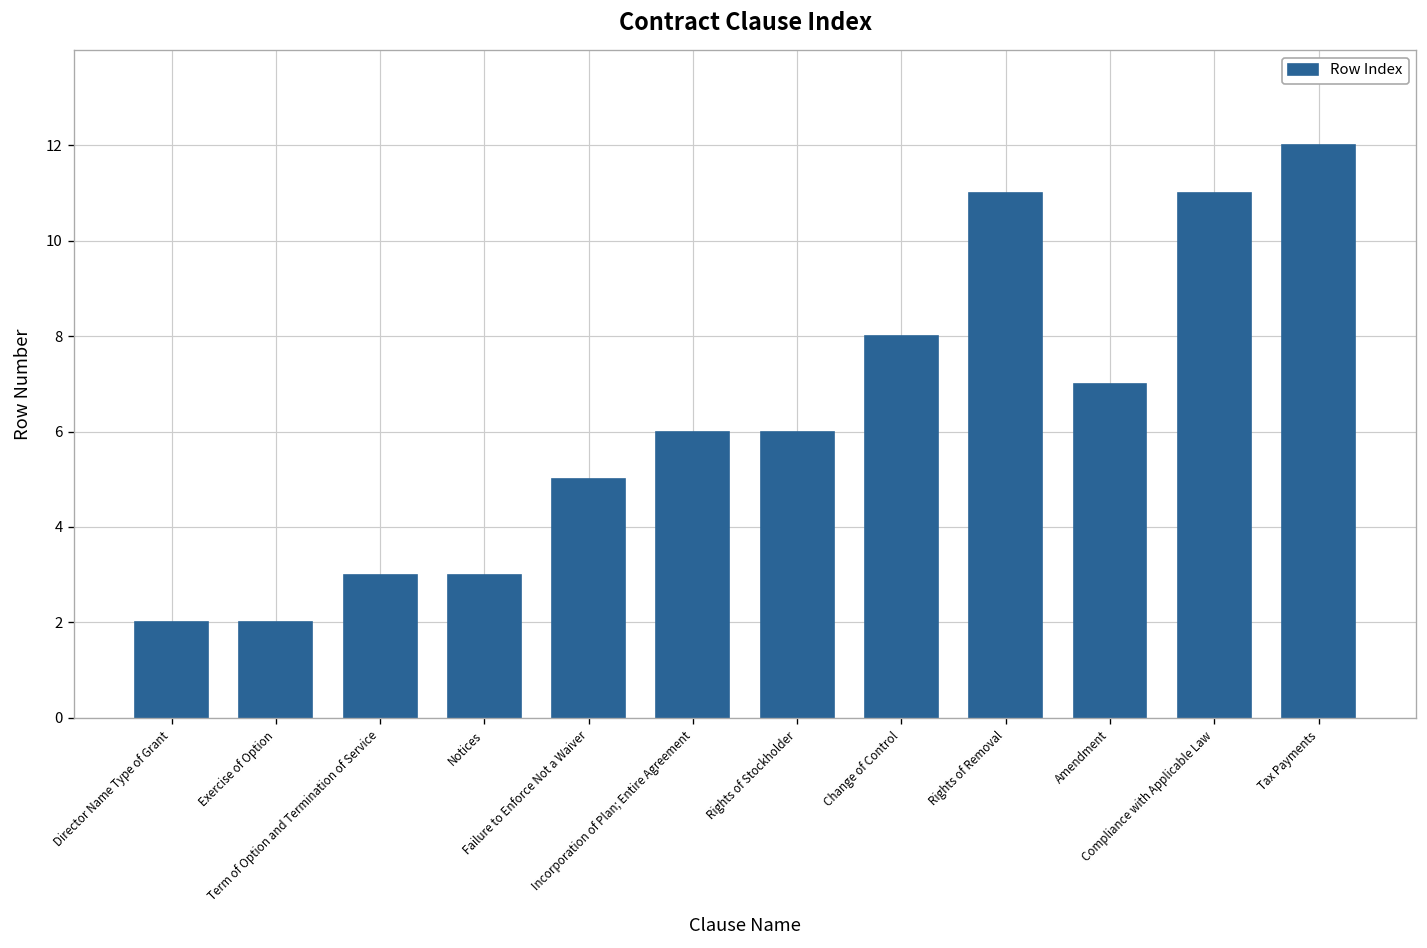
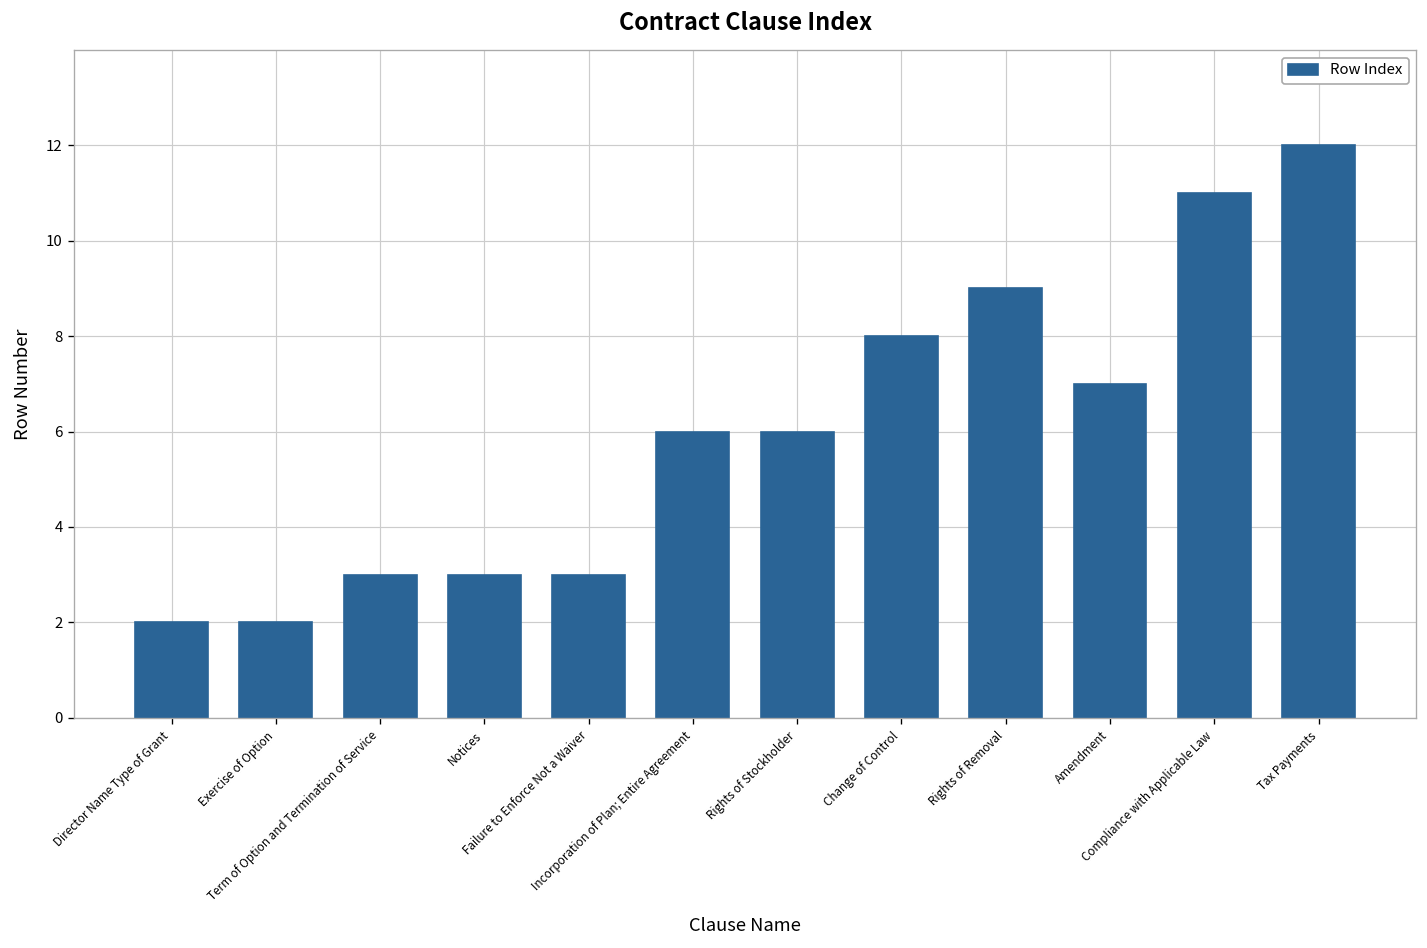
  {
    "Director Name Type of Grant": 2,
    "Exercise of Option": 2,
    "Term of Option and Termination of Service": 3,
    "Notices": 3,
-   "Failure to Enforce Not a Waiver": 5,
+   "Failure to Enforce Not a Waiver": 3,
    "Incorporation of Plan; Entire Agreement": 6,
    "Rights of Stockholder": 6,
    "Change of Control": 8,
-   "Rights of Removal": 11,
+   "Rights of Removal": 9,
    "Amendment": 7,
    "Compliance with Applicable Law": 11,
    "Tax Payments": 12
  }
